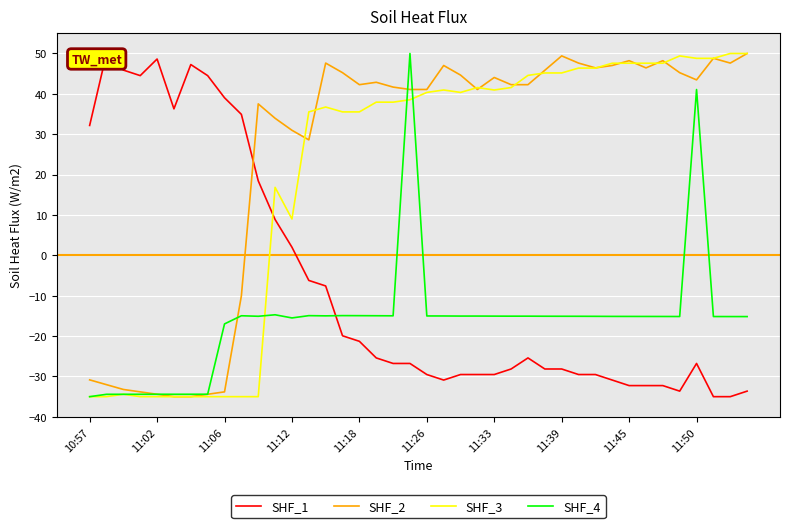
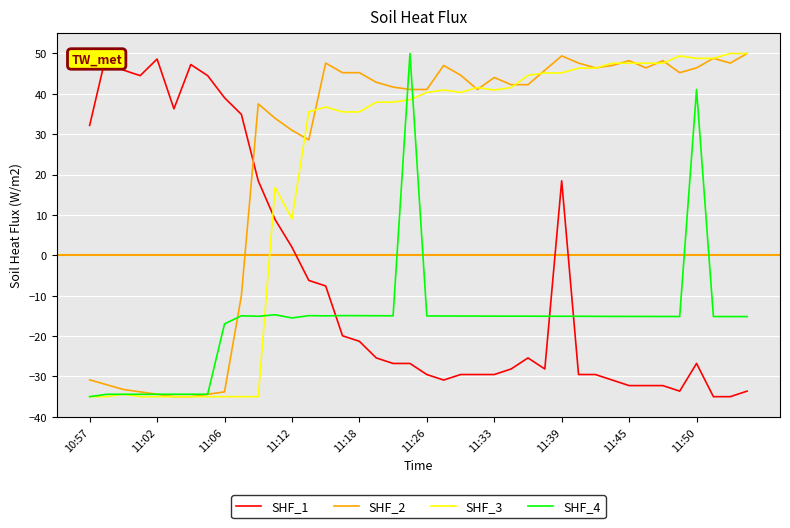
  {
    "SHF_1": {
      "10:57": 32,
      "11:02": 49,
      "11:06": 39,
      "11:12": 2,
      "11:18": -21,
      "11:26": -30,
      "11:33": -30,
-     "11:39": -28,
+     "11:39": 18,
      "11:45": -32,
      "11:50": -27
    },
    "SHF_2": {
      "10:57": -31,
      "11:06": -34,
      "11:12": 31,
-     "11:18": 42,
+     "11:18": 45,
      "11:26": 41,
      "11:33": 44,
      "11:39": 49,
-     "11:50": 43
+     "11:50": 46
    },
    "SHF_3": {
      "11:06": -35,
      "11:12": 9,
      "11:18": 36,
      "11:26": 40,
      "11:33": 41,
      "11:39": 45,
      "11:50": 49
    },
    "SHF_4": {
      "11:06": -17,
      "11:12": -15,
      "11:18": -15,
      "11:26": -15,
      "11:33": -15,
      "11:39": -15,
      "11:45": -15,
      "11:50": 41
    }
  }
